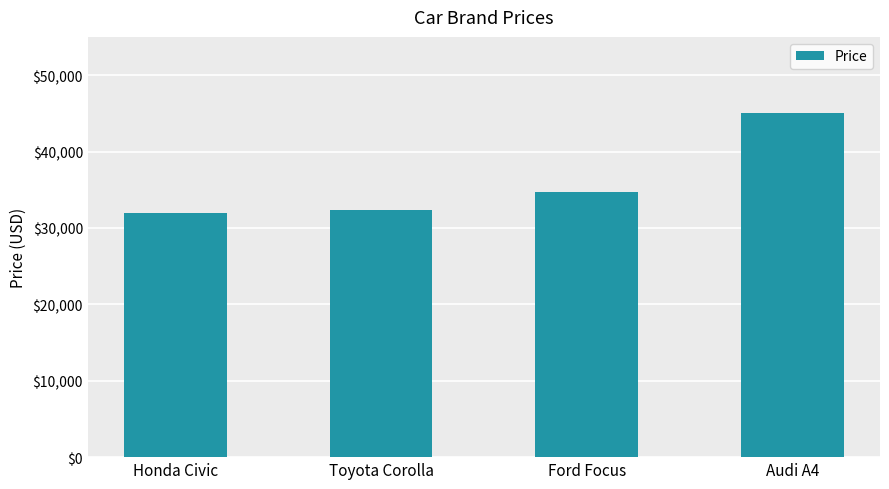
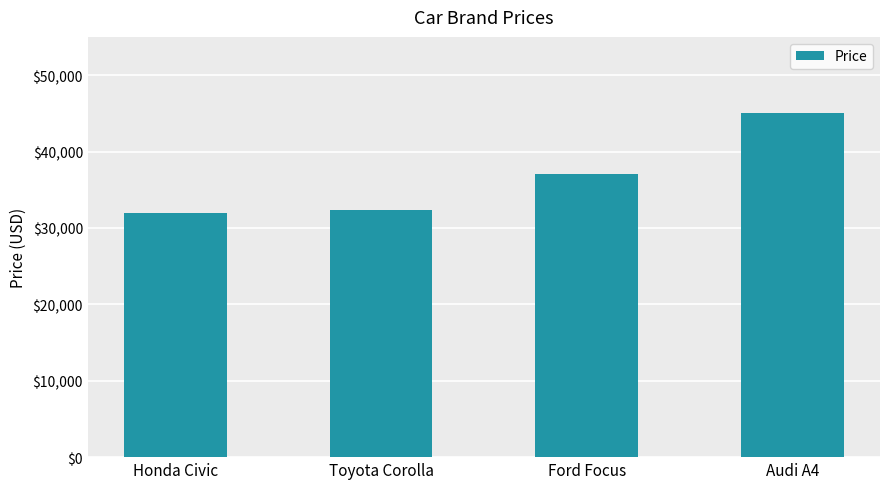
  {
    "Honda Civic": "$32,000",
    "Toyota Corolla": "$32,000",
-   "Ford Focus": "$35,000",
+   "Ford Focus": "$37,000",
    "Audi A4": "$45,000"
  }
